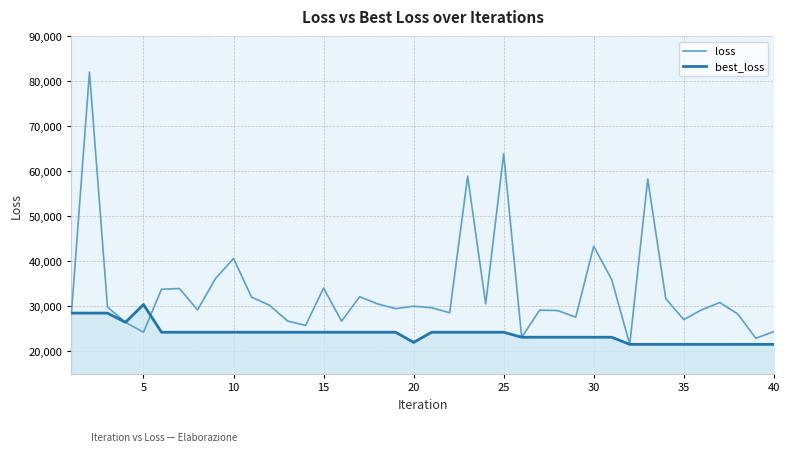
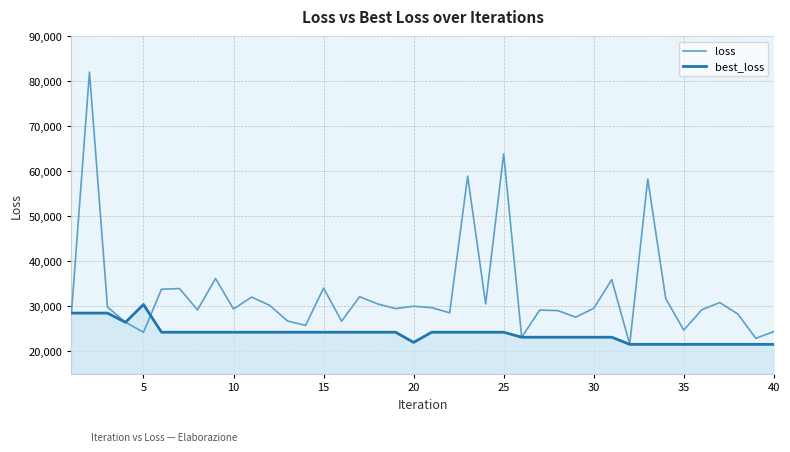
  {
    "loss": {
      "5": "24,000",
-     "10": "41,000",
+     "10": "29,000",
      "15": "34,000",
      "20": "30,000",
      "25": "64,000",
-     "30": "43,000",
-     "35": "27,000",
+     "30": "30,000",
+     "35": "25,000",
      "40": "24,000"
    },
    "best_loss": {
      "5": "30,000",
      "10": "24,000",
      "15": "24,000",
      "20": "22,000",
      "25": "24,000",
      "30": "23,000",
      "35": "22,000",
      "40": "22,000"
    }
  }
